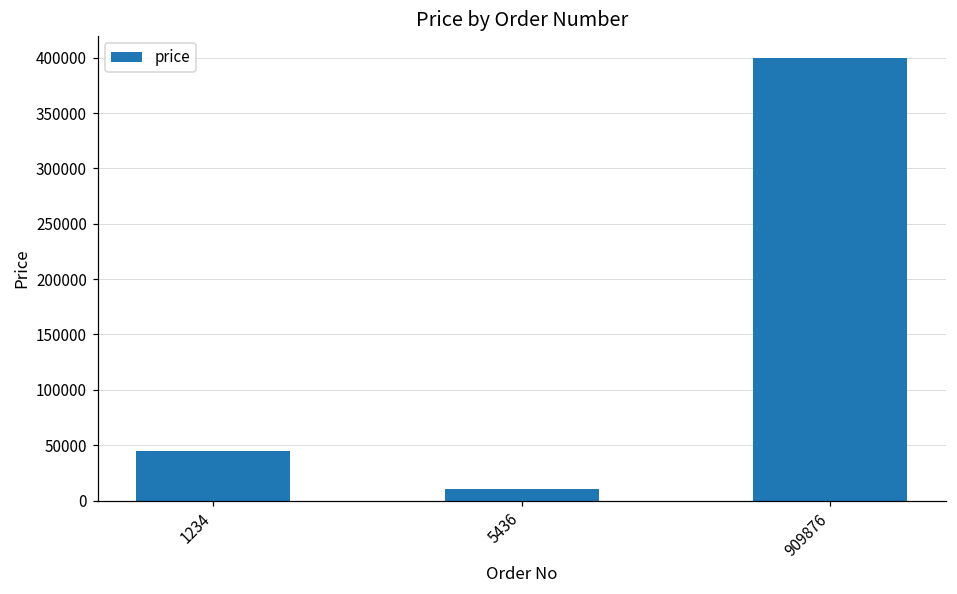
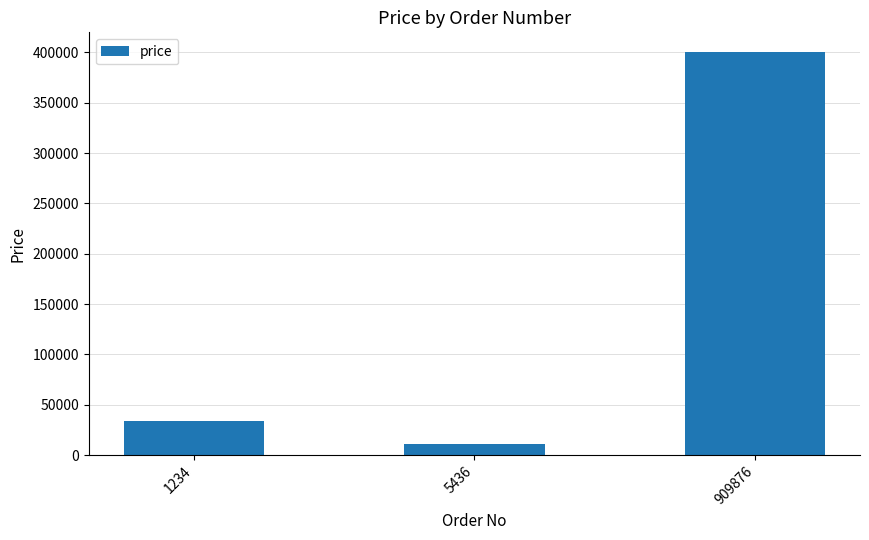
  {
-   "1234": 45000,
+   "1234": 33000,
    "5436": 10000,
    "909876": 400000
  }
